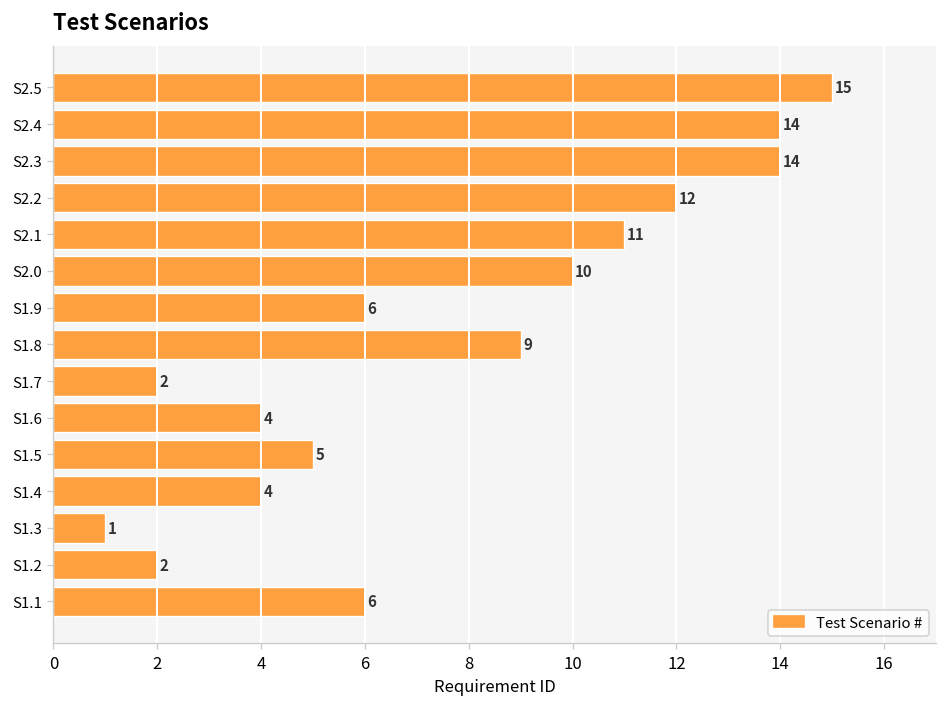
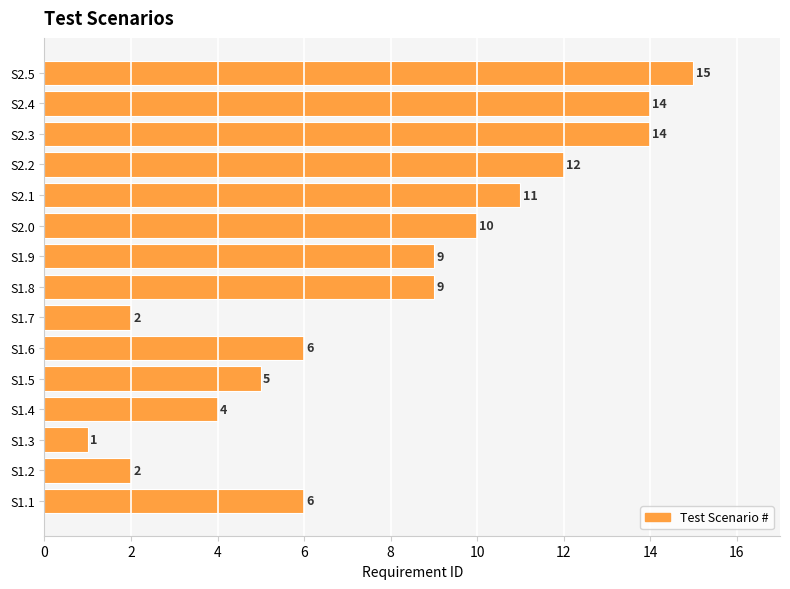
  {
    "S2.5": 15,
    "S2.4": 14,
    "S2.3": 14,
    "S2.2": 12,
    "S2.1": 11,
    "S2.0": 10,
-   "S1.9": 6,
+   "S1.9": 9,
    "S1.8": 9,
    "S1.7": 2,
-   "S1.6": 4,
+   "S1.6": 6,
    "S1.5": 5,
    "S1.4": 4,
    "S1.3": 1,
    "S1.2": 2,
    "S1.1": 6
  }
